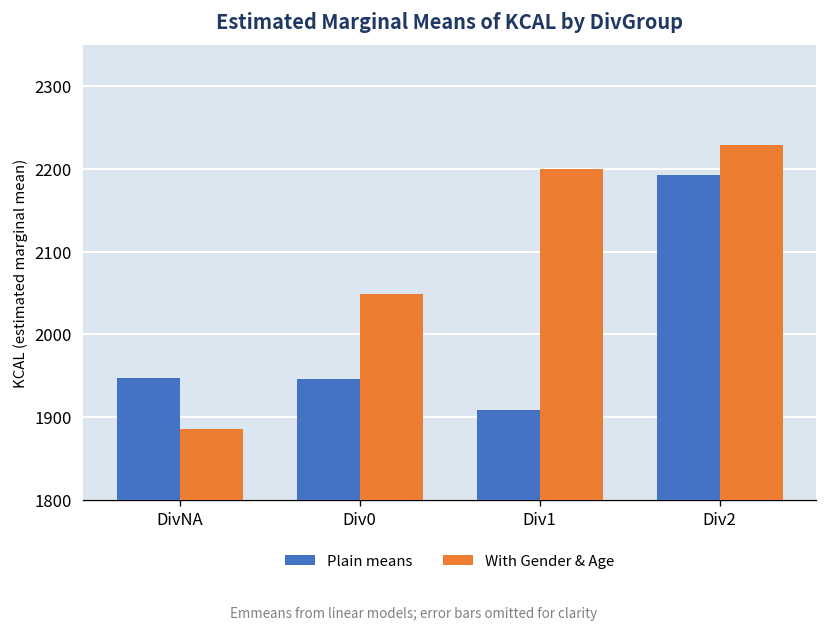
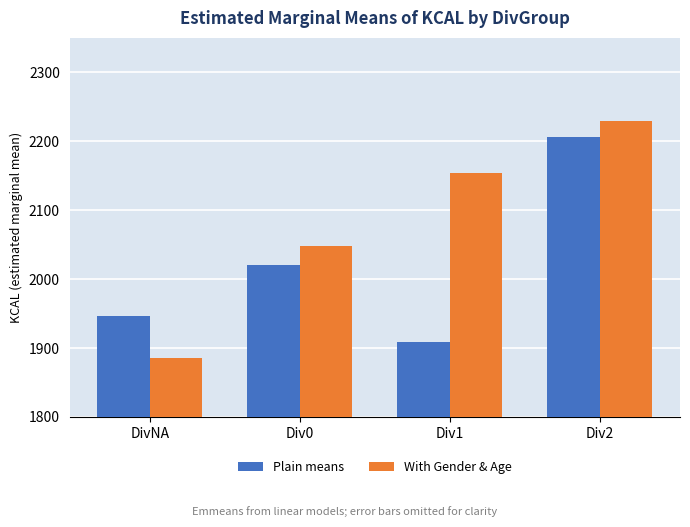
  {
    "Plain means": {
      "DivNA": 1950,
-     "Div0": 1950,
+     "Div0": 2020,
      "Div1": 1910,
-     "Div2": 2190
+     "Div2": 2210
    },
    "With Gender & Age": {
      "DivNA": 1890,
      "Div0": 2050,
-     "Div1": 2200,
+     "Div1": 2150,
      "Div2": 2230
    }
  }
